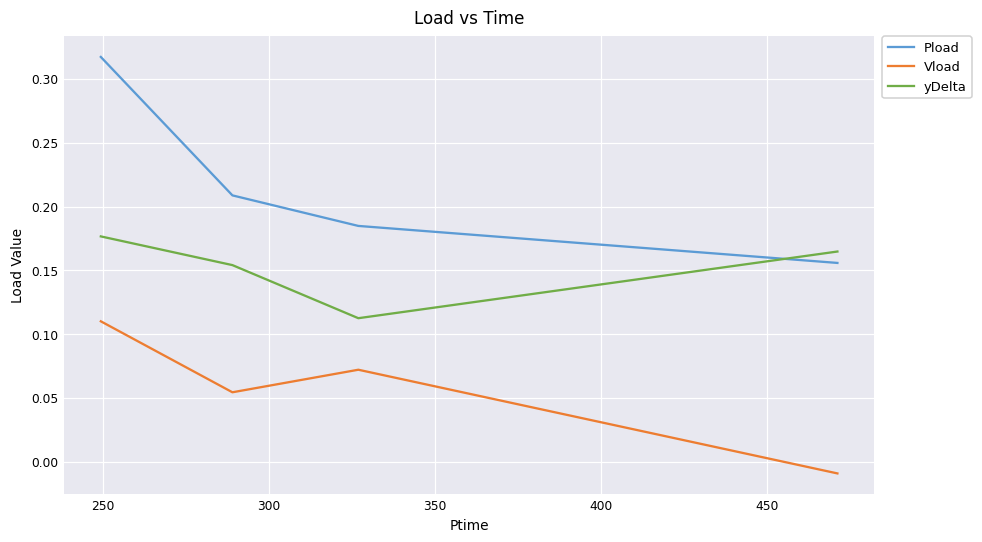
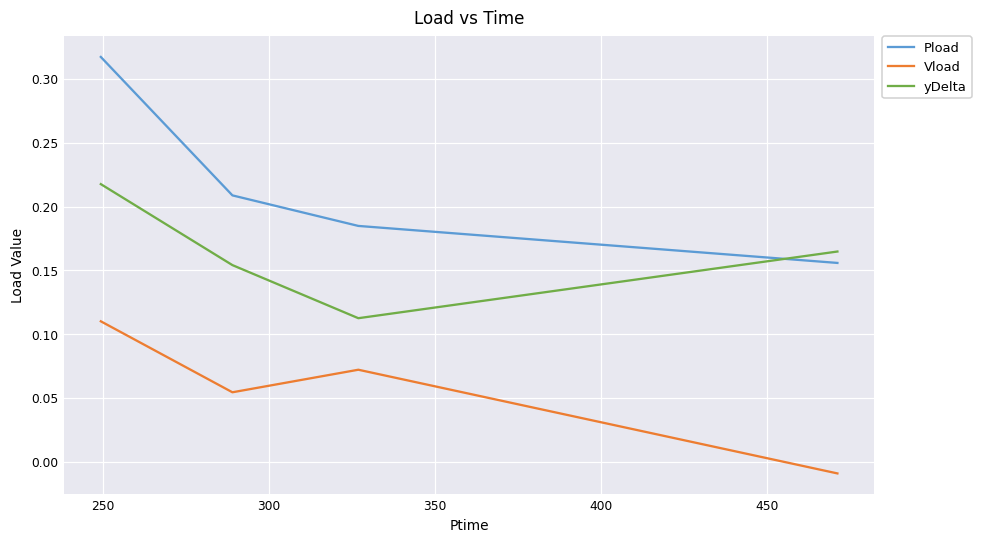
  {
    "Pload": {
      "250": 0.317
    },
    "Vload": {
      "250": 0.110
    },
    "yDelta": {
-     "250": 0.177
+     "250": 0.218
    }
  }
